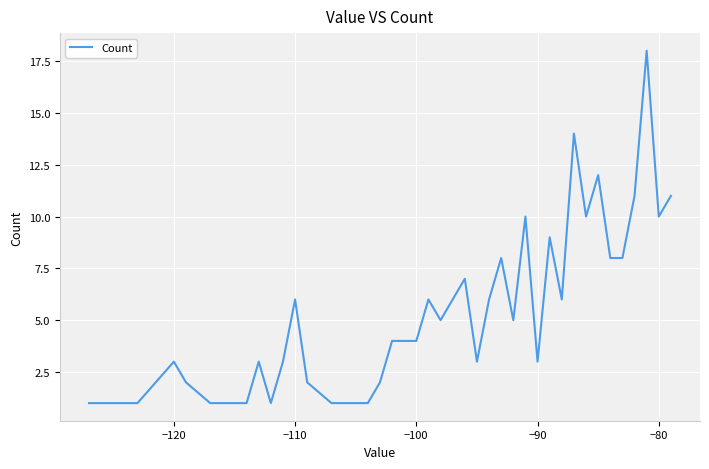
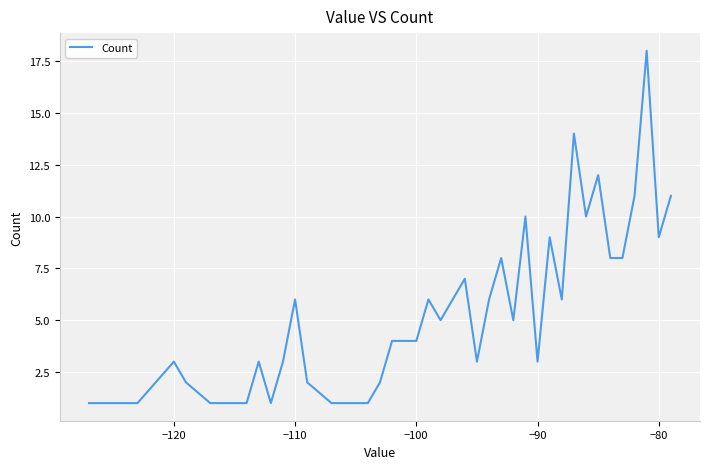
  {
    "−120": 3,
    "−110": 6,
    "−100": 4,
    "−90": 3,
-   "−80": 10
+   "−80": 9
  }
